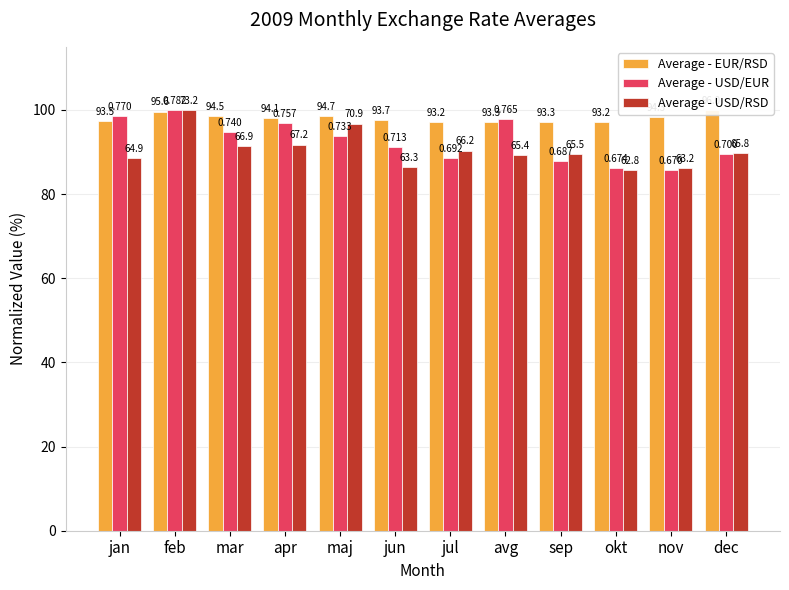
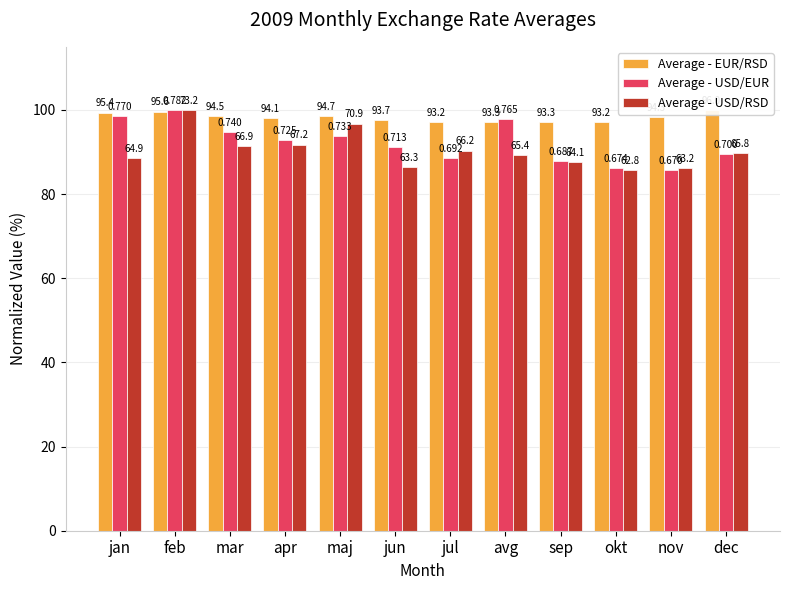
  {
    "Average - EUR/RSD": {
-     "jan": 93.5
+     "jan": 95.4
    },
    "Average - USD/EUR": {
-     "apr": 0.757
+     "apr": 0.725
    },
    "Average - USD/RSD": {
-     "sep": 65.5
+     "sep": 64.1
    }
  }
